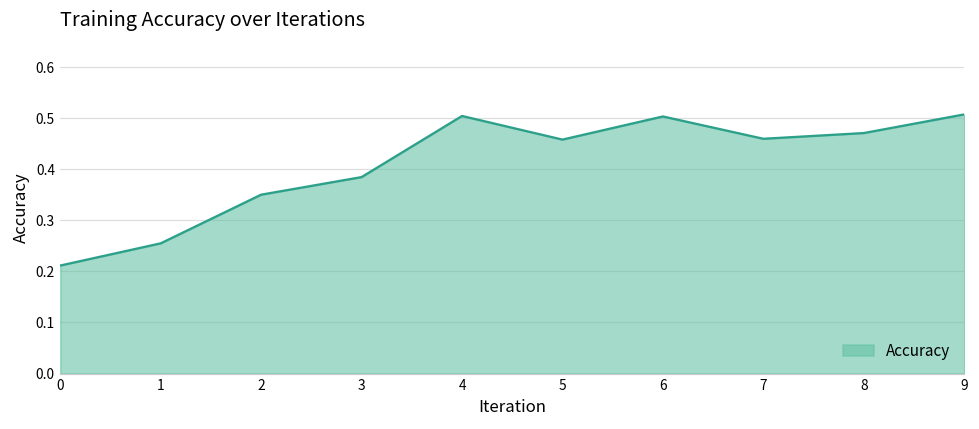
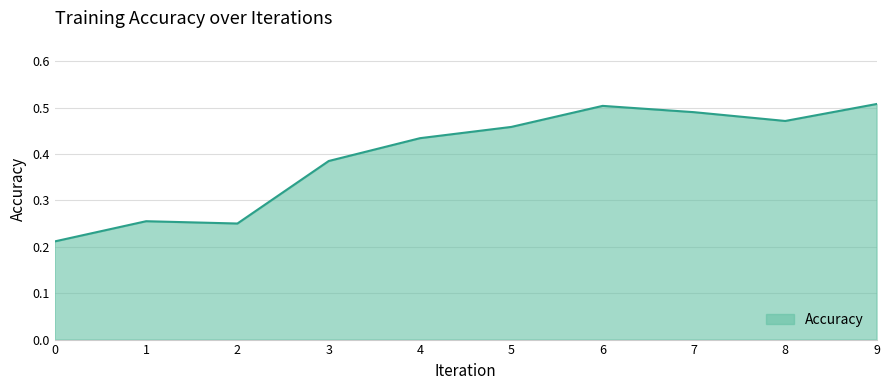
  {
    "0": 0.21,
    "1": 0.26,
-   "2": 0.35,
+   "2": 0.25,
    "3": 0.38,
-   "4": 0.50,
+   "4": 0.43,
    "5": 0.46,
    "6": 0.50,
-   "7": 0.46,
+   "7": 0.49,
    "8": 0.47,
    "9": 0.51
  }
